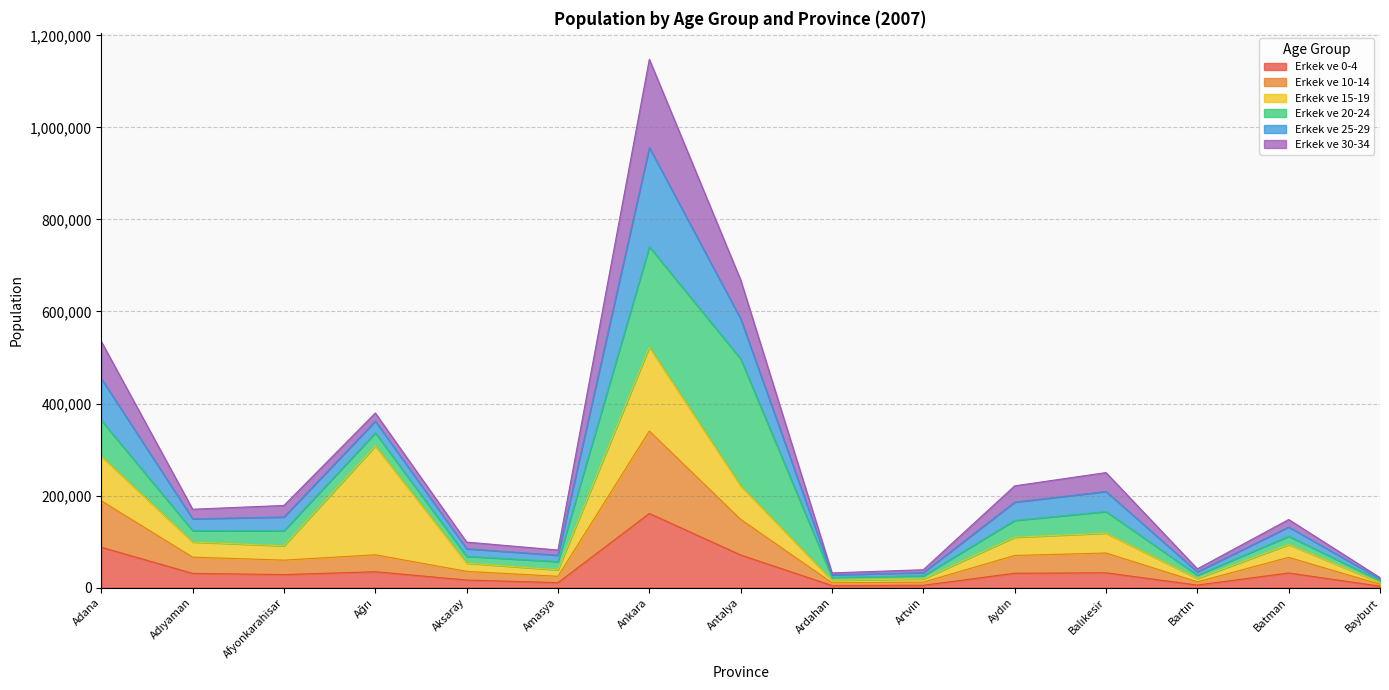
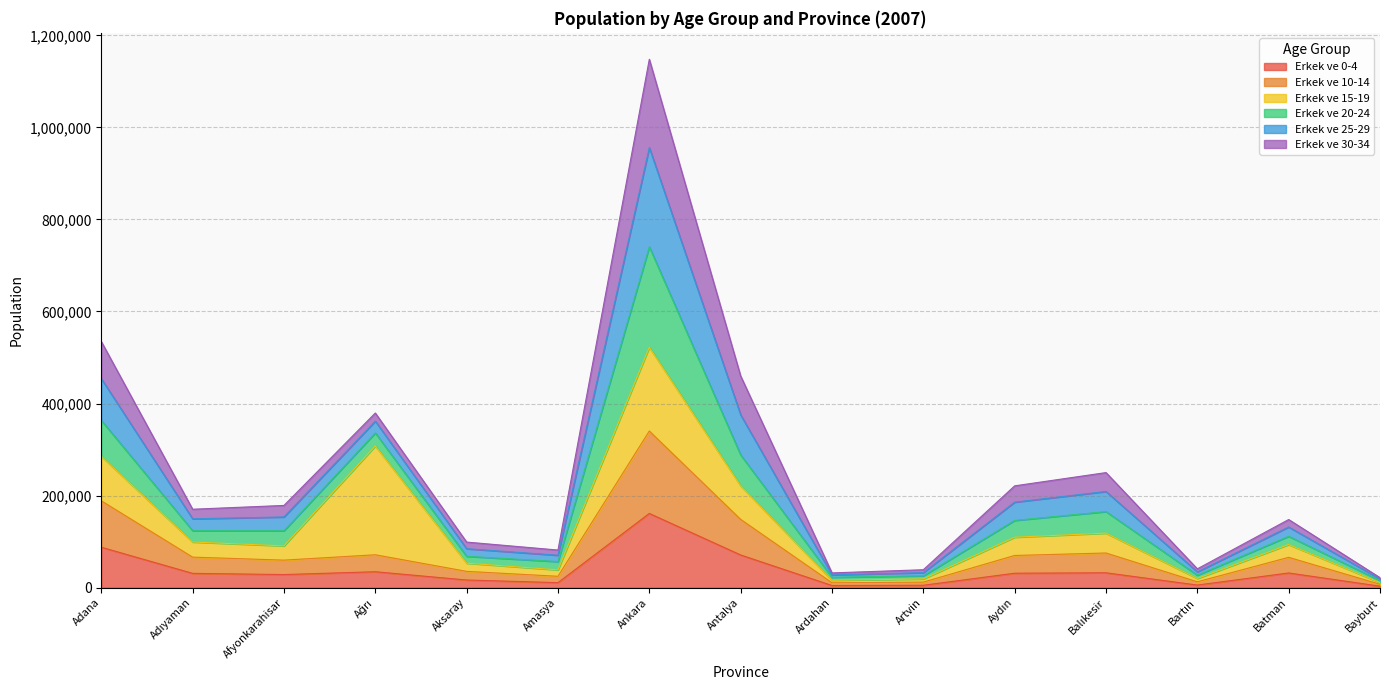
  {
    "Erkek ve 15-19": {
      "Adana": "100,000",
      "Adıyaman": "30,000",
      "Afyonkarahisar": "30,000",
      "Ağrı": "240,000",
      "Aksaray": "20,000",
      "Amasya": "10,000",
      "Ankara": "180,000",
      "Antalya": "70,000",
      "Artvin": "10,000",
      "Aydın": "40,000",
      "Balıkesir": "40,000",
      "Bartın": "10,000",
      "Batman": "30,000"
    },
    "Erkek ve 20-24": {
      "Adana": "80,000",
      "Adıyaman": "20,000",
      "Afyonkarahisar": "30,000",
      "Ağrı": "30,000",
      "Aksaray": "10,000",
      "Amasya": "20,000",
      "Ankara": "220,000",
-     "Antalya": "280,000",
+     "Antalya": "70,000",
      "Artvin": "10,000",
      "Aydın": "40,000",
      "Balıkesir": "50,000",
      "Bartın": "10,000",
      "Batman": "20,000"
    },
    "Erkek ve 25-29": {
      "Adana": "90,000",
      "Adıyaman": "30,000",
      "Afyonkarahisar": "30,000",
      "Ağrı": "30,000",
      "Aksaray": "20,000",
      "Amasya": "10,000",
      "Ankara": "220,000",
      "Antalya": "90,000",
      "Artvin": "10,000",
      "Aydın": "40,000",
      "Balıkesir": "40,000",
      "Bartın": "10,000",
      "Batman": "20,000"
    },
    "Erkek ve 30-34": {
      "Adana": "80,000",
      "Adıyaman": "20,000",
      "Afyonkarahisar": "30,000",
      "Ağrı": "20,000",
      "Aksaray": "10,000",
      "Amasya": "10,000",
      "Ankara": "190,000",
      "Antalya": "80,000",
      "Artvin": "10,000",
      "Aydın": "40,000",
      "Balıkesir": "40,000",
      "Bartın": "10,000",
      "Batman": "20,000"
    }
  }
